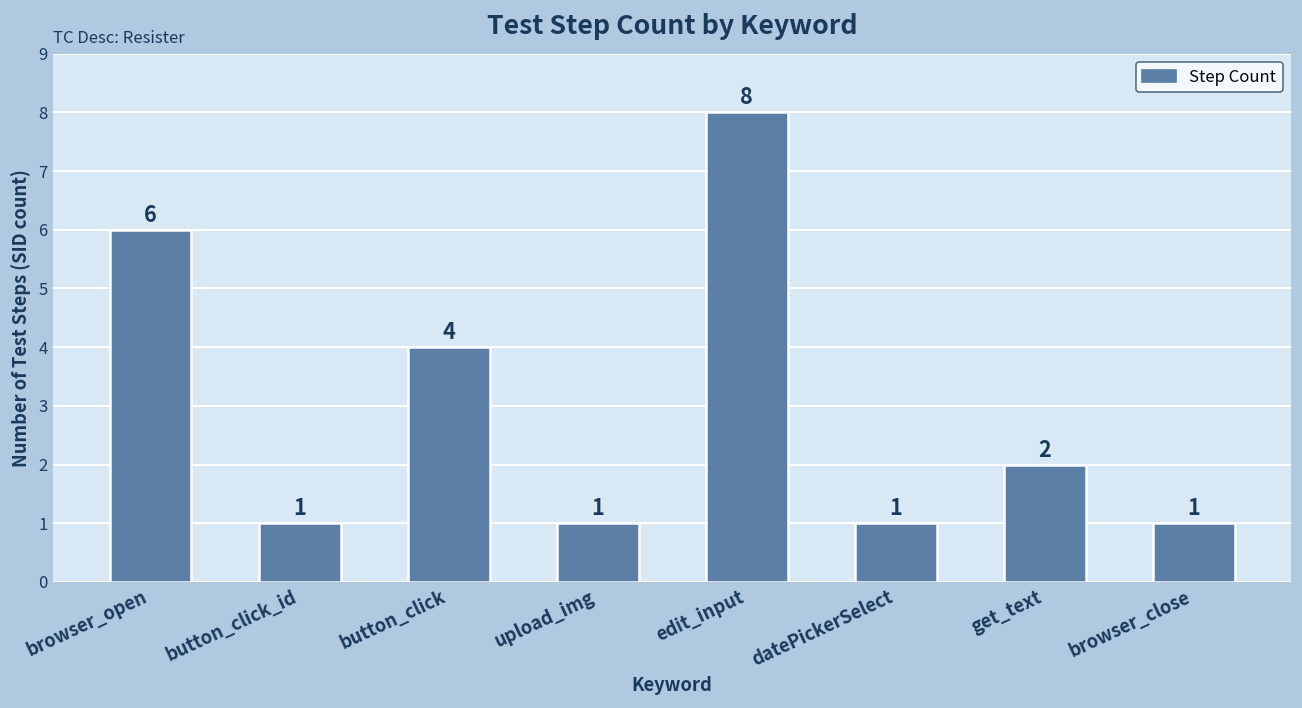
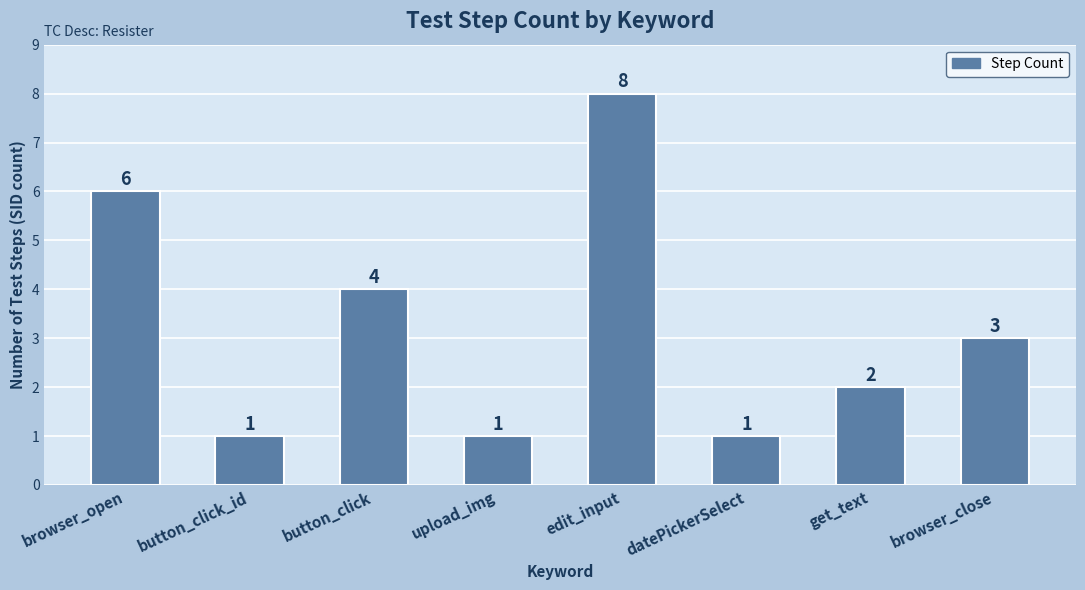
  {
    "browser_open": 6,
    "button_click_id": 1,
    "button_click": 4,
    "upload_img": 1,
    "edit_input": 8,
    "datePickerSelect": 1,
    "get_text": 2,
-   "browser_close": 1
+   "browser_close": 3
  }
